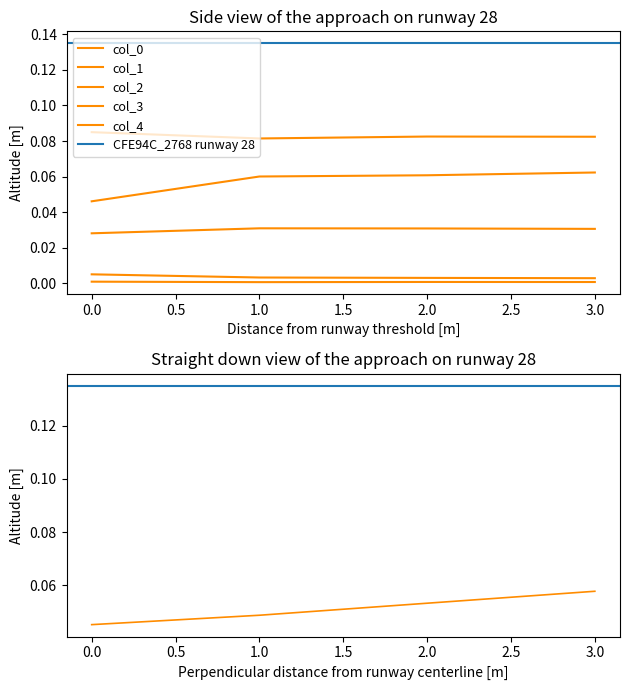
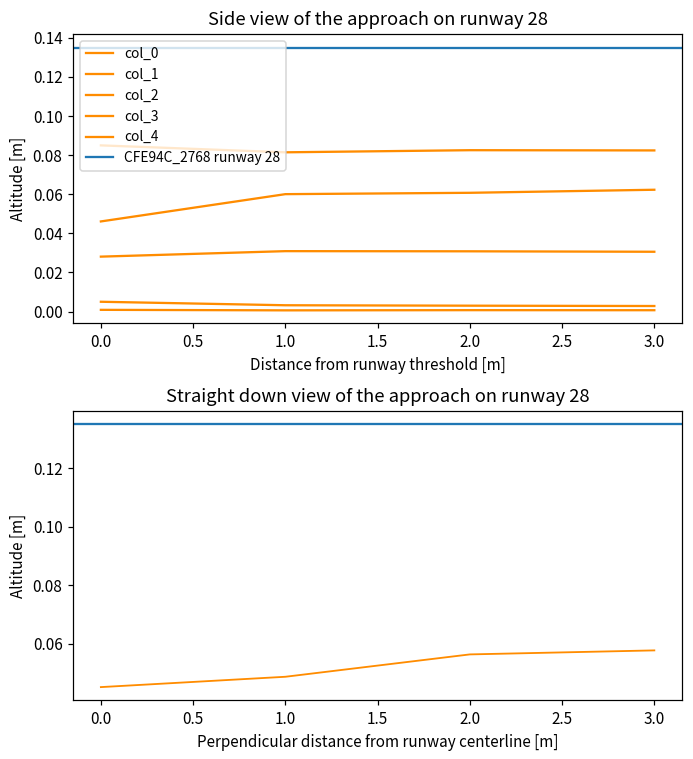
  {
    "Straight down view of the approach on runway 28": {
      "0.0": 0.045,
      "1.0": 0.049,
-     "2.0": 0.053,
+     "2.0": 0.056,
      "3.0": 0.058
    }
  }
